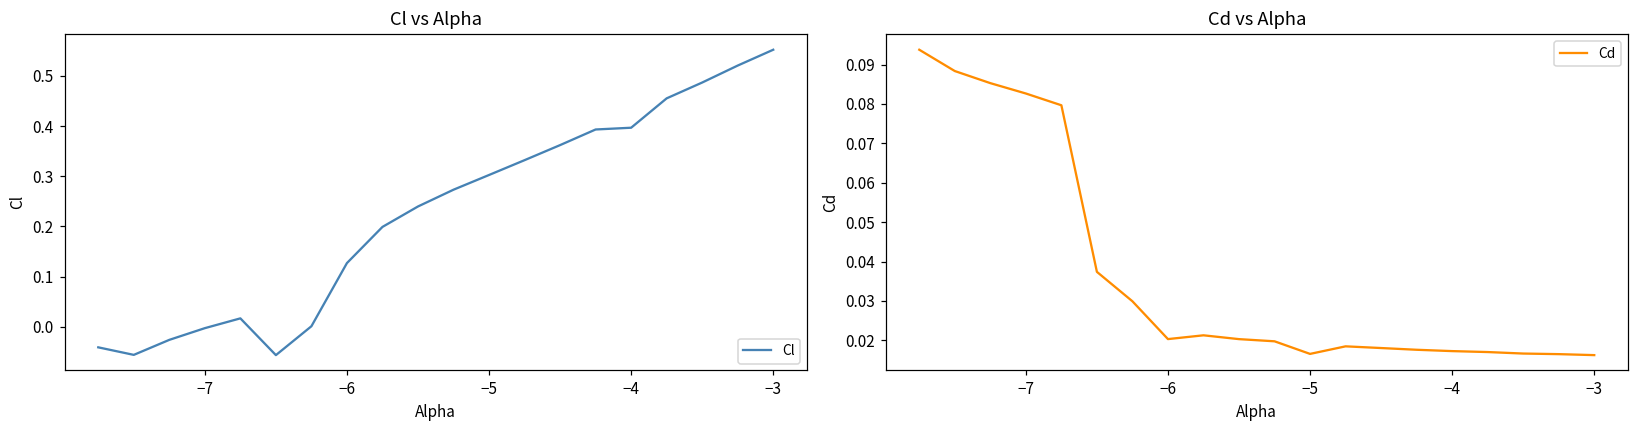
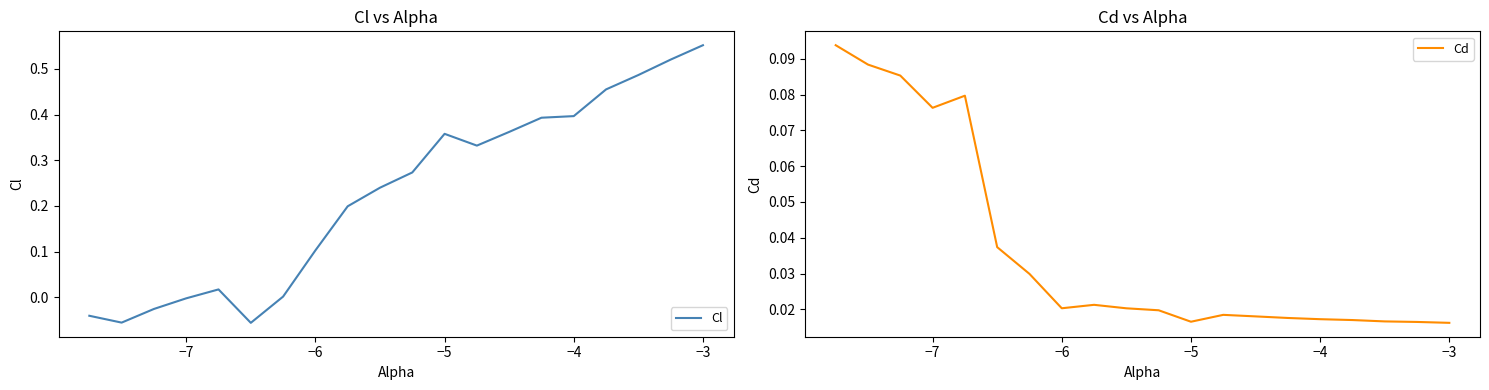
  {
    "Cl vs Alpha": {
      "−7": 0.00,
-     "−6": 0.13,
-     "−5": 0.30,
+     "−6": 0.10,
+     "−5": 0.36,
      "−4": 0.40,
      "−3": 0.55
    },
    "Cd vs Alpha": {
-     "−7": 0.083,
+     "−7": 0.076,
      "−6": 0.020,
      "−5": 0.017,
      "−4": 0.017,
      "−3": 0.016
    }
  }
